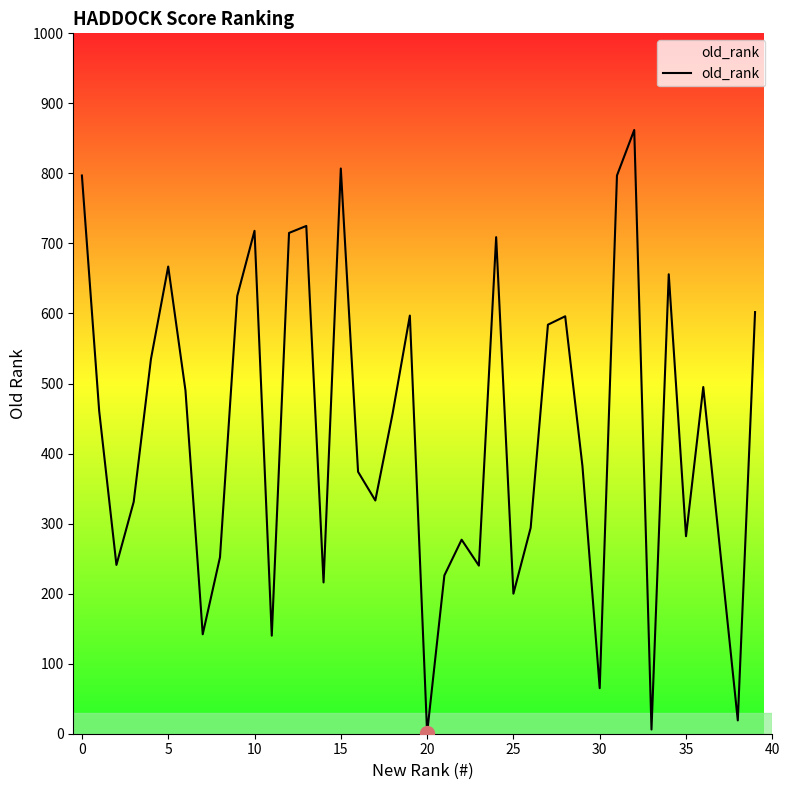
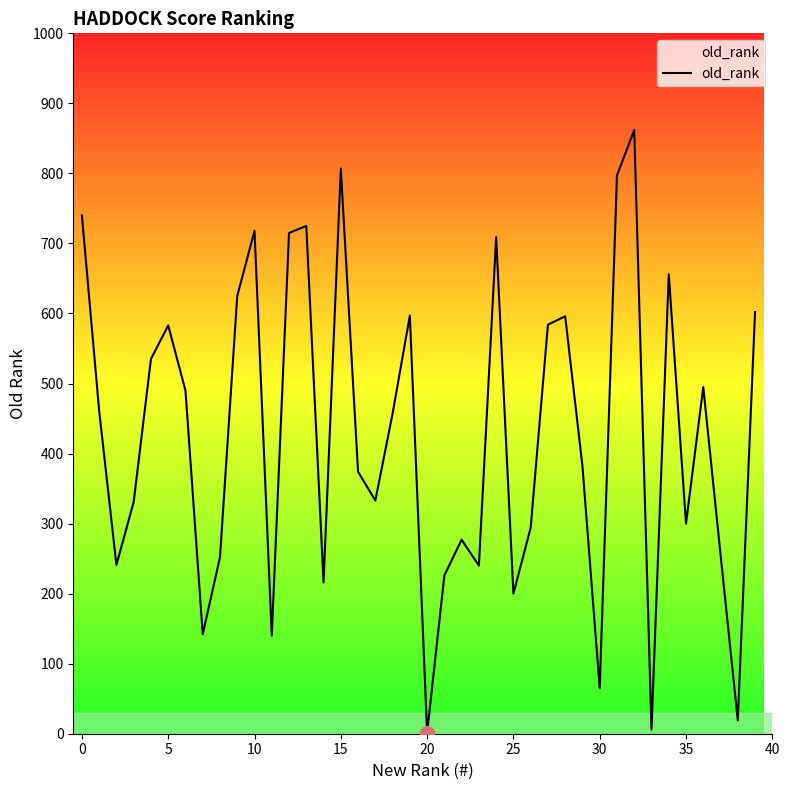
  {
    "old_rank": {
-     "0": 800,
-     "5": 670,
+     "0": 740,
+     "5": 580,
      "10": 720,
      "15": 810,
      "25": 200,
      "30": 70,
-     "35": 280
+     "35": 300
    }
  }
